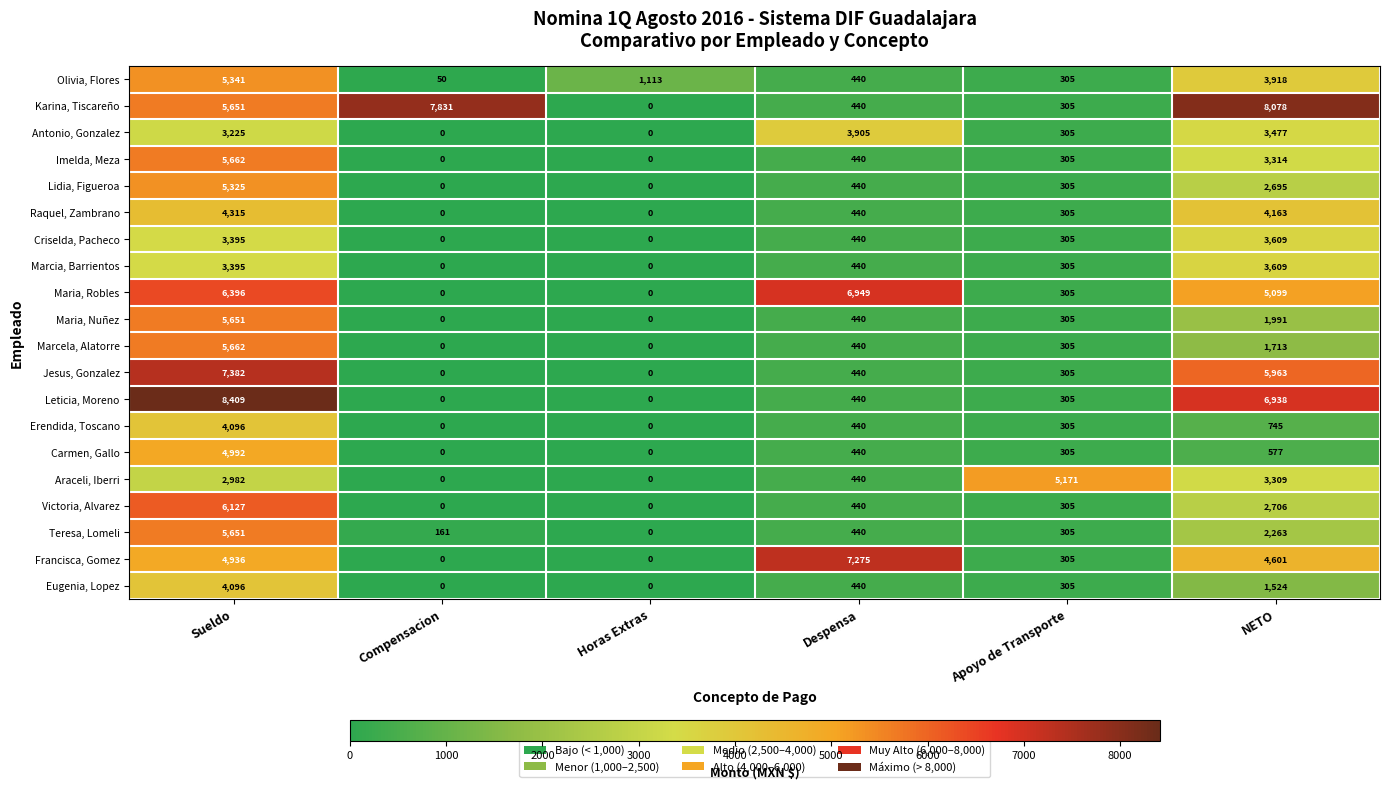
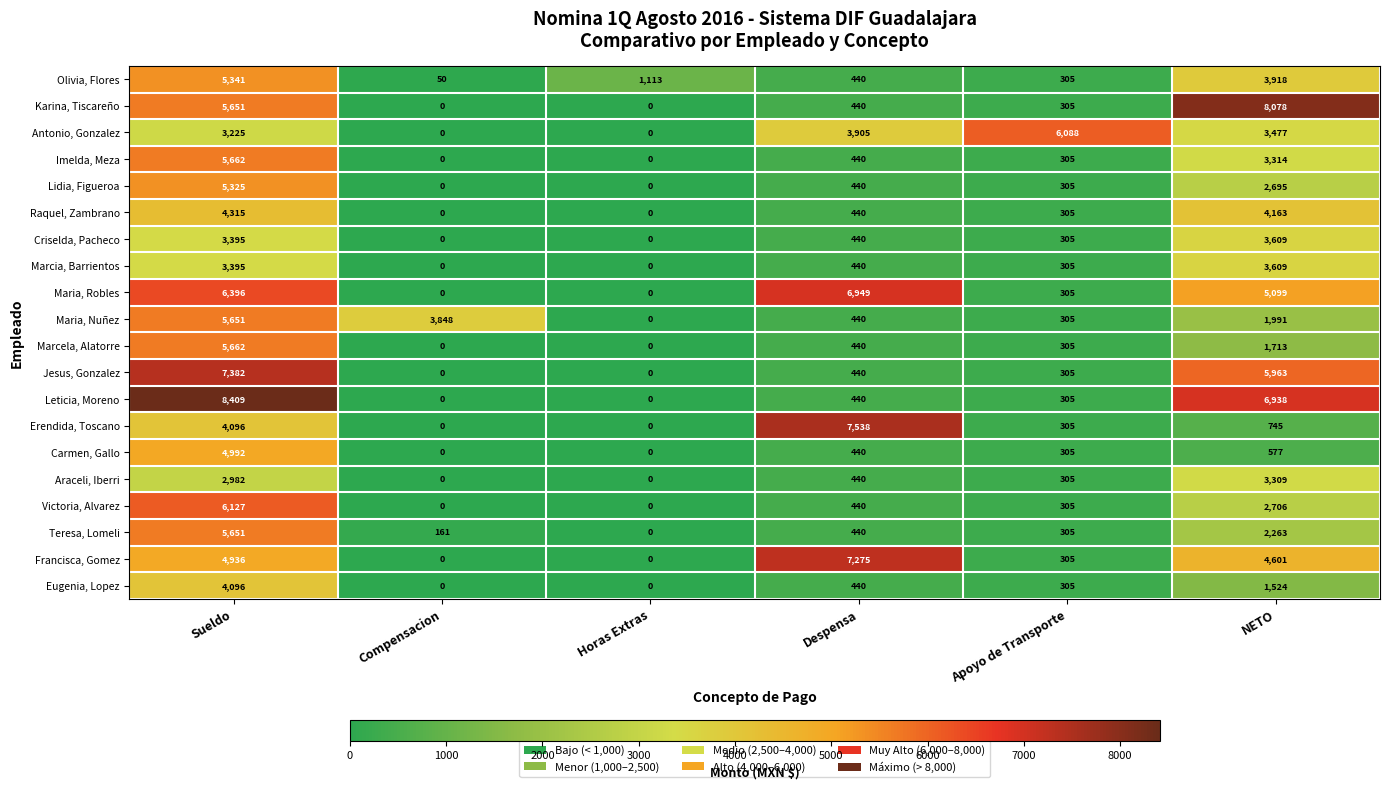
  {
    "Olivia, Flores": {
      "Sueldo": "5,341",
      "Compensacion": "50",
      "Horas Extras": "1,113",
      "Despensa": "440",
      "Apoyo de Transporte": "305",
      "NETO": "3,918"
    },
    "Karina, Tiscareño": {
      "Sueldo": "5,651",
-     "Compensacion": "7,831",
+     "Compensacion": "0",
      "Horas Extras": "0",
      "Despensa": "440",
      "Apoyo de Transporte": "305",
      "NETO": "8,078"
    },
    "Antonio, Gonzalez": {
      "Sueldo": "3,225",
      "Compensacion": "0",
      "Horas Extras": "0",
      "Despensa": "3,905",
-     "Apoyo de Transporte": "305",
+     "Apoyo de Transporte": "6,088",
      "NETO": "3,477"
    },
    "Imelda, Meza": {
      "Sueldo": "5,662",
      "Compensacion": "0",
      "Horas Extras": "0",
      "Despensa": "440",
      "Apoyo de Transporte": "305",
      "NETO": "3,314"
    },
    "Lidia, Figueroa": {
      "Sueldo": "5,325",
      "Compensacion": "0",
      "Horas Extras": "0",
      "Despensa": "440",
      "Apoyo de Transporte": "305",
      "NETO": "2,695"
    },
    "Raquel, Zambrano": {
      "Sueldo": "4,315",
      "Compensacion": "0",
      "Horas Extras": "0",
      "Despensa": "440",
      "Apoyo de Transporte": "305",
      "NETO": "4,163"
    },
    "Criselda, Pacheco": {
      "Sueldo": "3,395",
      "Compensacion": "0",
      "Horas Extras": "0",
      "Despensa": "440",
      "Apoyo de Transporte": "305",
      "NETO": "3,609"
    },
    "Marcia, Barrientos": {
      "Sueldo": "3,395",
      "Compensacion": "0",
      "Horas Extras": "0",
      "Despensa": "440",
      "Apoyo de Transporte": "305",
      "NETO": "3,609"
    },
    "Maria, Robles": {
      "Sueldo": "6,396",
      "Compensacion": "0",
      "Horas Extras": "0",
      "Despensa": "6,949",
      "Apoyo de Transporte": "305",
      "NETO": "5,099"
    },
    "Maria, Nuñez": {
      "Sueldo": "5,651",
-     "Compensacion": "0",
+     "Compensacion": "3,848",
      "Horas Extras": "0",
      "Despensa": "440",
      "Apoyo de Transporte": "305",
      "NETO": "1,991"
    },
    "Marcela, Alatorre": {
      "Sueldo": "5,662",
      "Compensacion": "0",
      "Horas Extras": "0",
      "Despensa": "440",
      "Apoyo de Transporte": "305",
      "NETO": "1,713"
    },
    "Jesus, Gonzalez": {
      "Sueldo": "7,382",
      "Compensacion": "0",
      "Horas Extras": "0",
      "Despensa": "440",
      "Apoyo de Transporte": "305",
      "NETO": "5,963"
    },
    "Leticia, Moreno": {
      "Sueldo": "8,409",
      "Compensacion": "0",
      "Horas Extras": "0",
      "Despensa": "440",
      "Apoyo de Transporte": "305",
      "NETO": "6,938"
    },
    "Erendida, Toscano": {
      "Sueldo": "4,096",
      "Compensacion": "0",
      "Horas Extras": "0",
-     "Despensa": "440",
+     "Despensa": "7,538",
      "Apoyo de Transporte": "305",
      "NETO": "745"
    },
    "Carmen, Gallo": {
      "Sueldo": "4,992",
      "Compensacion": "0",
      "Horas Extras": "0",
      "Despensa": "440",
      "Apoyo de Transporte": "305",
      "NETO": "577"
    },
    "Araceli, Iberri": {
      "Sueldo": "2,982",
      "Compensacion": "0",
      "Horas Extras": "0",
      "Despensa": "440",
-     "Apoyo de Transporte": "5,171",
+     "Apoyo de Transporte": "305",
      "NETO": "3,309"
    },
    "Victoria, Alvarez": {
      "Sueldo": "6,127",
      "Compensacion": "0",
      "Horas Extras": "0",
      "Despensa": "440",
      "Apoyo de Transporte": "305",
      "NETO": "2,706"
    },
    "Teresa, Lomeli": {
      "Sueldo": "5,651",
      "Compensacion": "161",
      "Horas Extras": "0",
      "Despensa": "440",
      "Apoyo de Transporte": "305",
      "NETO": "2,263"
    },
    "Francisca, Gomez": {
      "Sueldo": "4,936",
      "Compensacion": "0",
      "Horas Extras": "0",
      "Despensa": "7,275",
      "Apoyo de Transporte": "305",
      "NETO": "4,601"
    },
    "Eugenia, Lopez": {
      "Sueldo": "4,096",
      "Compensacion": "0",
      "Horas Extras": "0",
      "Despensa": "440",
      "Apoyo de Transporte": "305",
      "NETO": "1,524"
    }
  }
